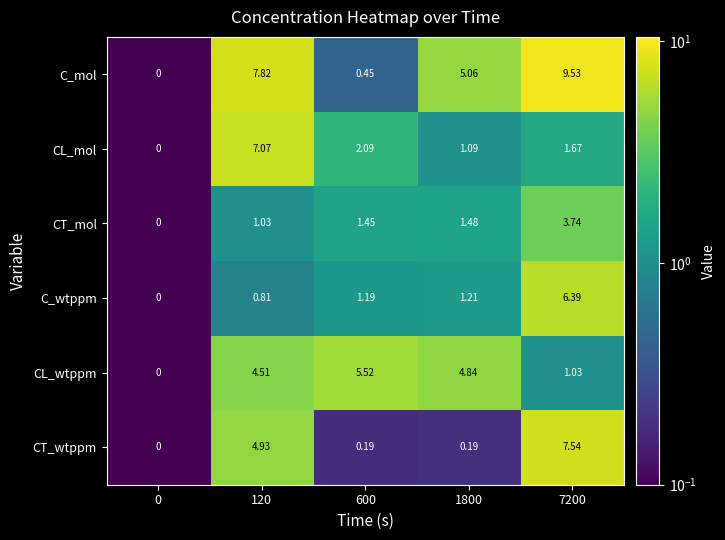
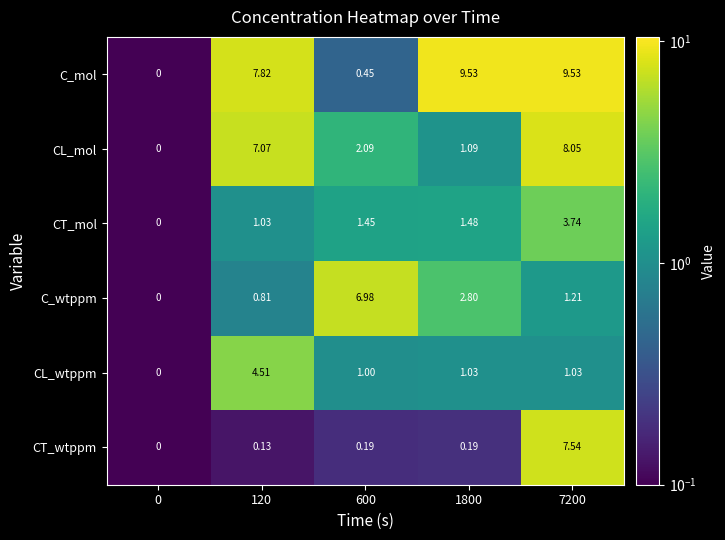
  {
    "C_mol": {
      "0": 0,
      "120": 7.82,
      "600": 0.45,
-     "1800": 5.06,
+     "1800": 9.53,
      "7200": 9.53
    },
    "CL_mol": {
      "0": 0,
      "120": 7.07,
      "600": 2.09,
      "1800": 1.09,
-     "7200": 1.67
+     "7200": 8.05
    },
    "CT_mol": {
      "0": 0,
      "120": 1.03,
      "600": 1.45,
      "1800": 1.48,
      "7200": 3.74
    },
    "C_wtppm": {
      "0": 0,
      "120": 0.81,
-     "600": 1.19,
-     "1800": 1.21,
-     "7200": 6.39
+     "600": 6.98,
+     "1800": 2.80,
+     "7200": 1.21
    },
    "CL_wtppm": {
      "0": 0,
      "120": 4.51,
-     "600": 5.52,
-     "1800": 4.84,
+     "600": 1.00,
+     "1800": 1.03,
      "7200": 1.03
    },
    "CT_wtppm": {
      "0": 0,
-     "120": 4.93,
+     "120": 0.13,
      "600": 0.19,
      "1800": 0.19,
      "7200": 7.54
    }
  }
